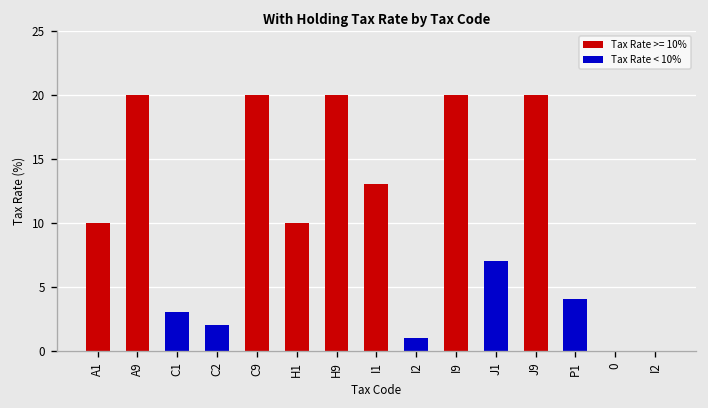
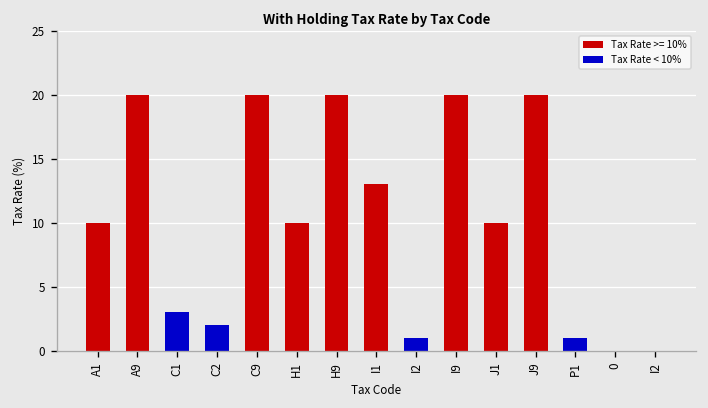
  {
    "A1": 10,
    "A9": 20,
    "C1": 3,
    "C2": 2,
    "C9": 20,
    "H1": 10,
    "H9": 20,
    "I1": 13,
    "I9": 20,
-   "J1": 7,
+   "J1": 10,
    "J9": 20,
-   "P1": 4,
+   "P1": 1,
    "0": 0
  }
